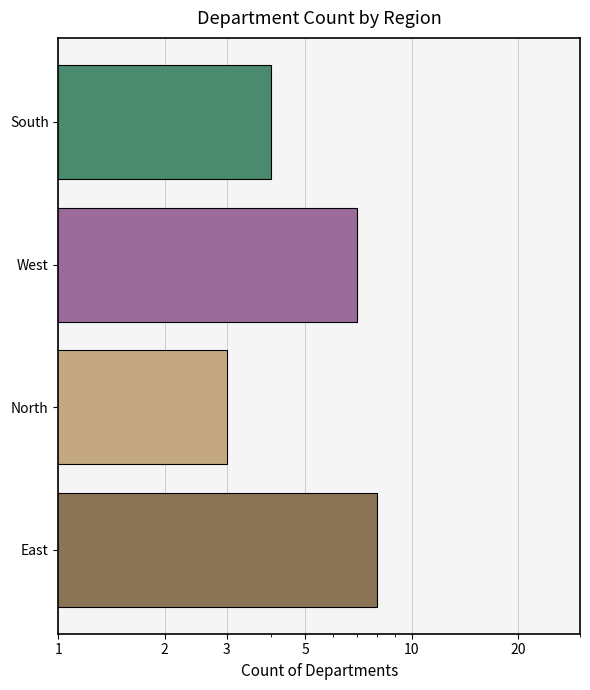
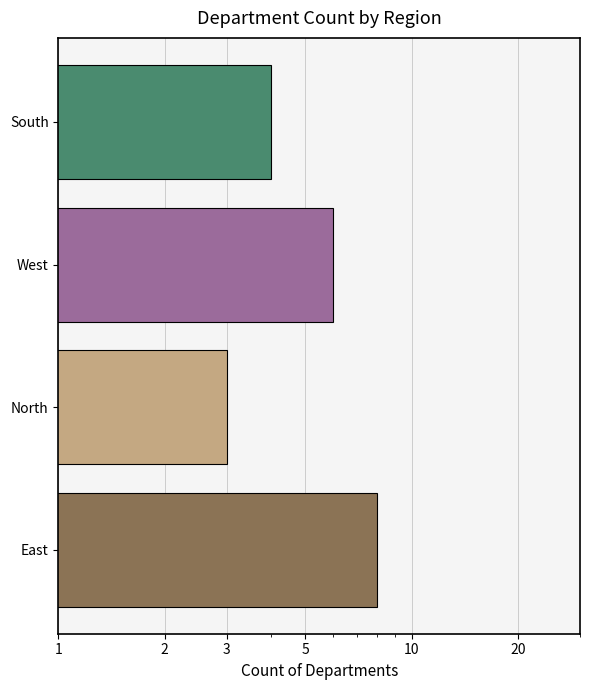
  {
    "South": 4,
-   "West": 7,
+   "West": 6,
    "North": 3,
    "East": 8
  }
